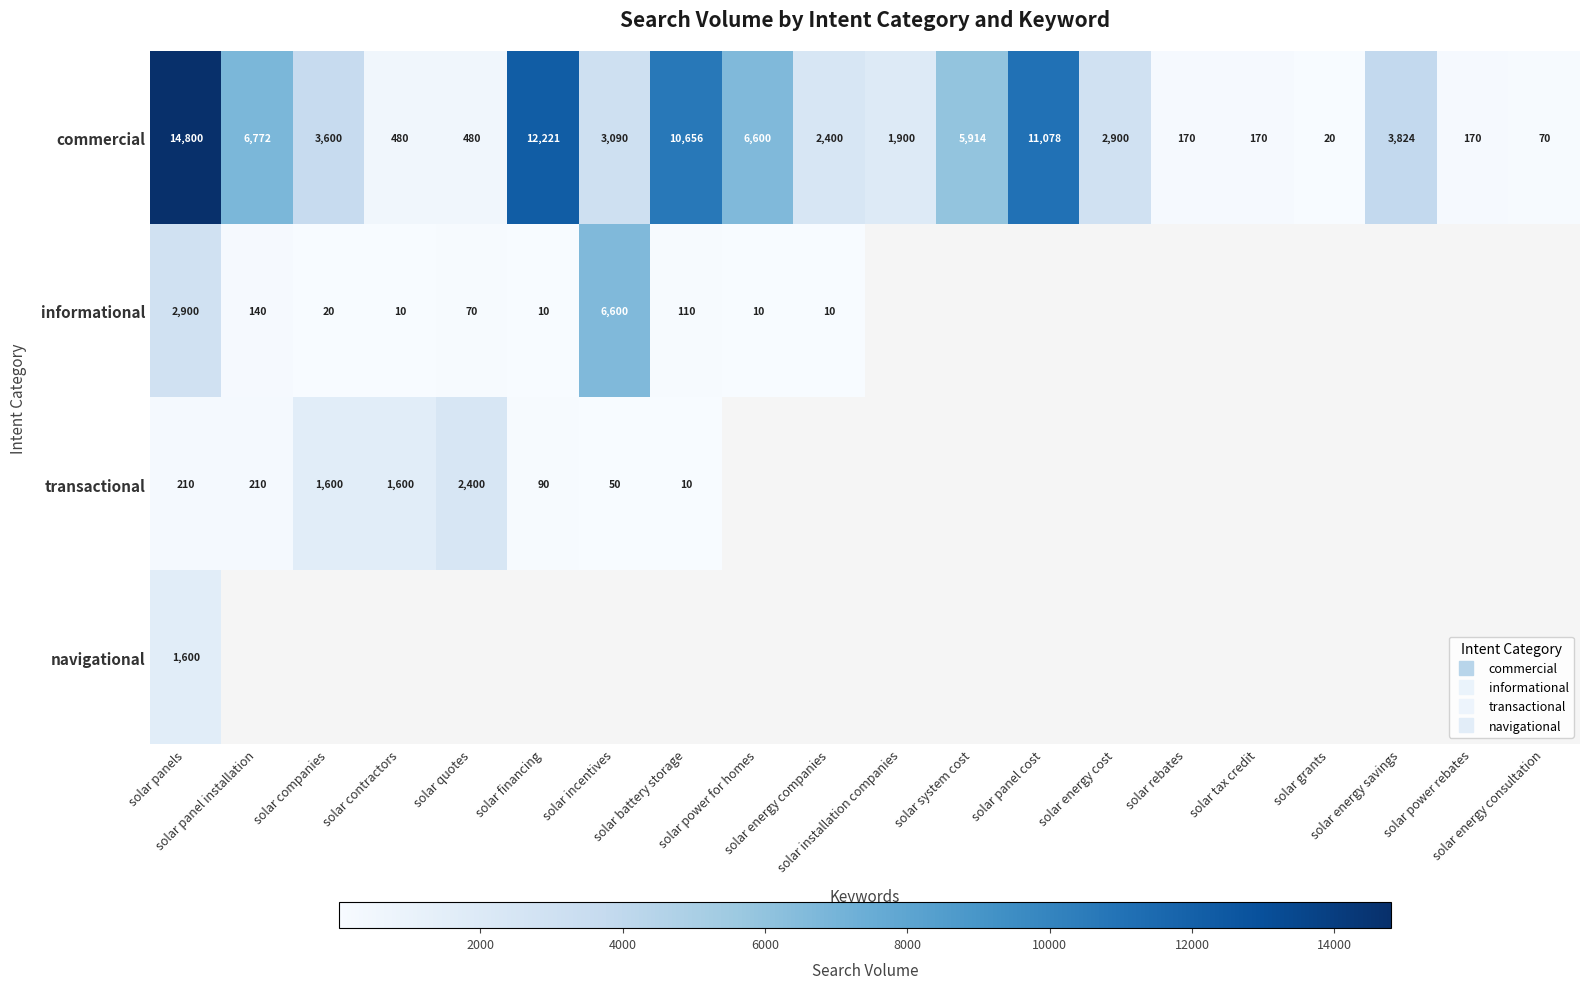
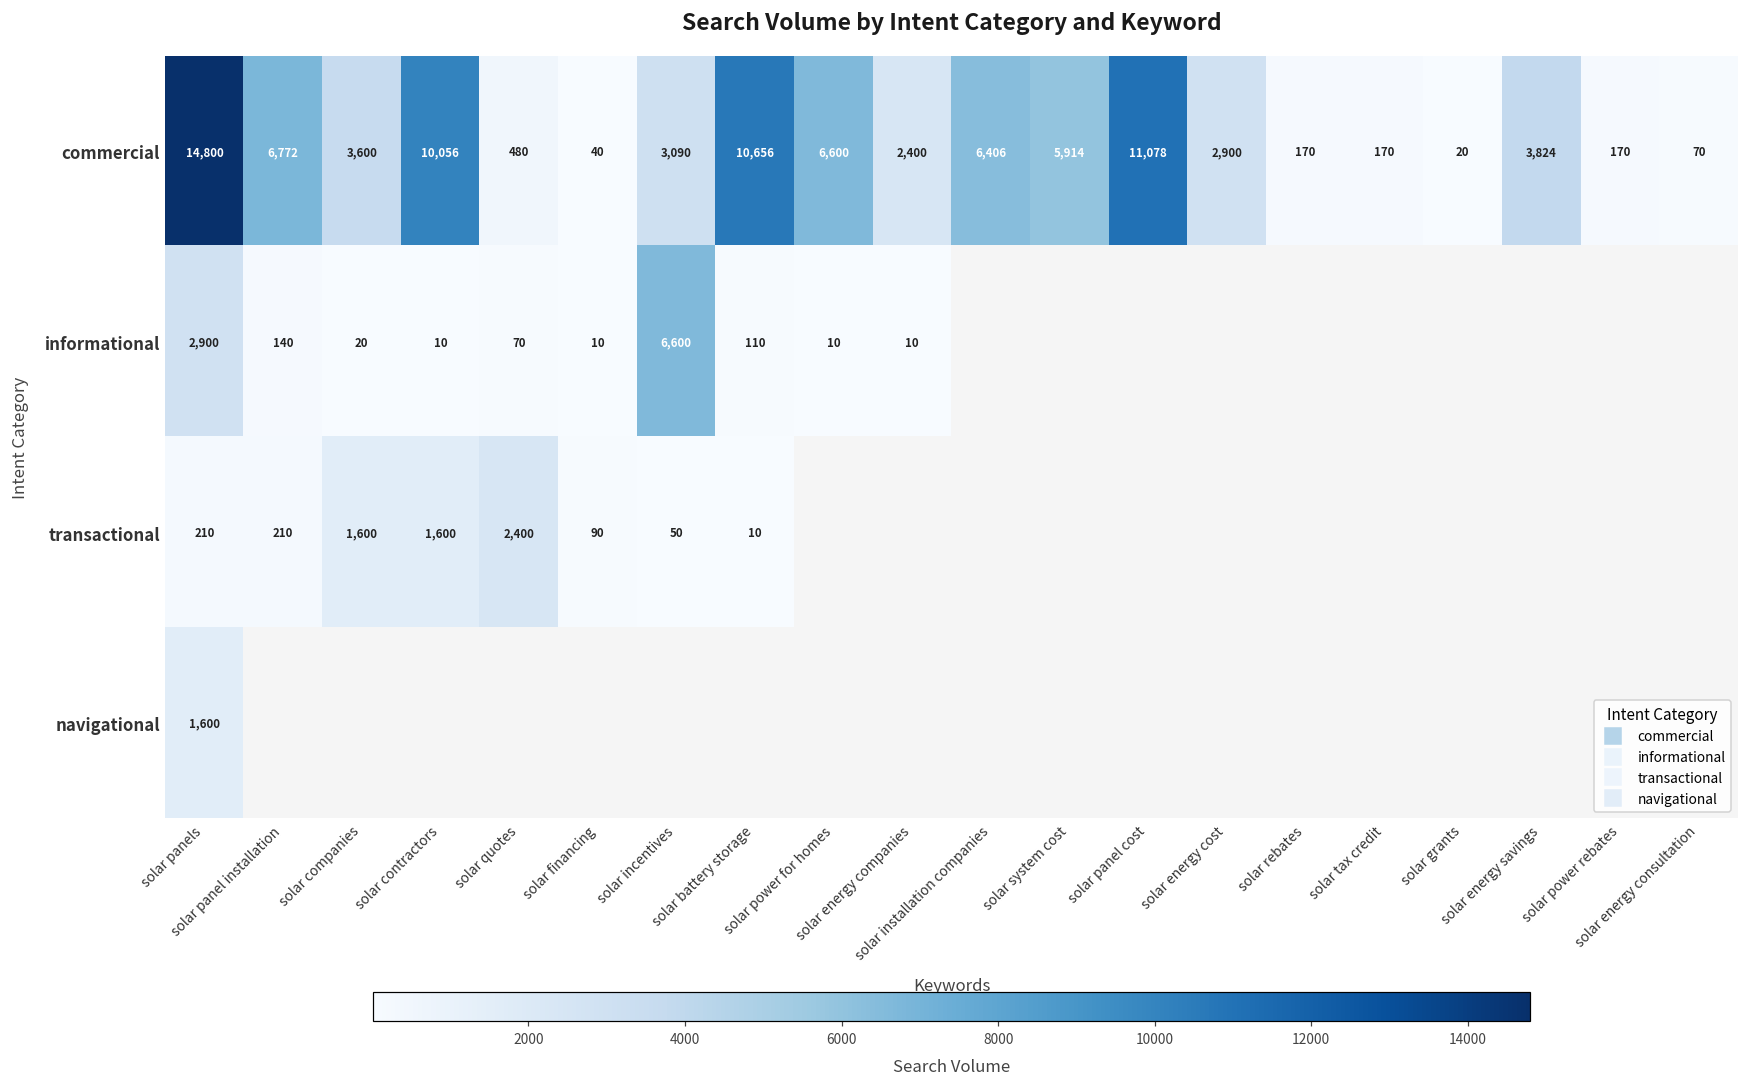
  {
    "commercial": {
      "solar panels": "14,800",
      "solar panel installation": "6,772",
      "solar companies": "3,600",
-     "solar contractors": "480",
+     "solar contractors": "10,056",
      "solar quotes": "480",
-     "solar financing": "12,221",
+     "solar financing": "40",
      "solar incentives": "3,090",
      "solar battery storage": "10,656",
      "solar power for homes": "6,600",
      "solar energy companies": "2,400",
-     "solar installation companies": "1,900",
+     "solar installation companies": "6,406",
      "solar system cost": "5,914",
      "solar panel cost": "11,078",
      "solar energy cost": "2,900",
      "solar rebates": "170",
      "solar tax credit": "170",
      "solar grants": "20",
      "solar energy savings": "3,824",
      "solar power rebates": "170",
      "solar energy consultation": "70"
    },
    "informational": {
      "solar panels": "2,900",
      "solar panel installation": "140",
      "solar companies": "20",
      "solar contractors": "10",
      "solar quotes": "70",
      "solar financing": "10",
      "solar incentives": "6,600",
      "solar battery storage": "110",
      "solar power for homes": "10",
      "solar energy companies": "10"
    },
    "transactional": {
      "solar panels": "210",
      "solar panel installation": "210",
      "solar companies": "1,600",
      "solar contractors": "1,600",
      "solar quotes": "2,400",
      "solar financing": "90",
      "solar incentives": "50",
      "solar battery storage": "10"
    },
    "navigational": {
      "solar panels": "1,600"
    }
  }
